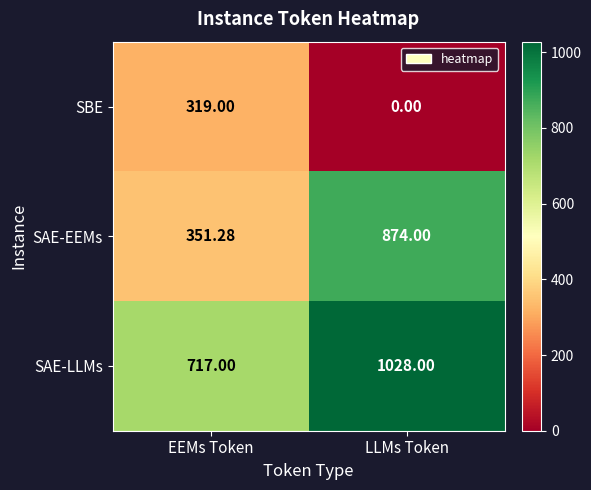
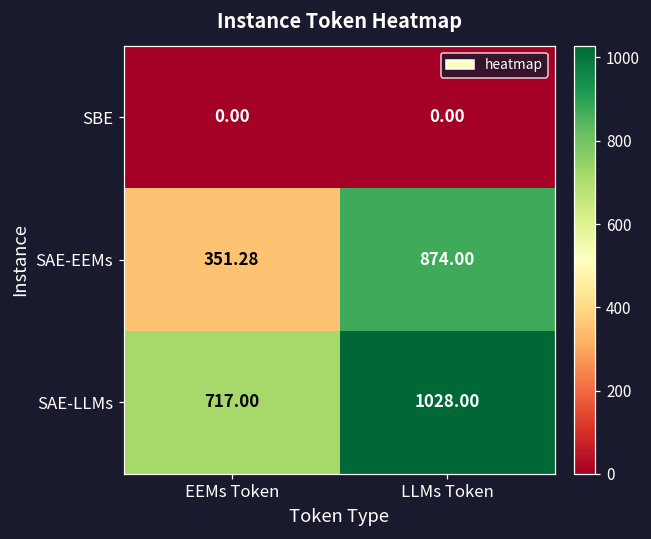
  {
    "SBE": {
-     "EEMs Token": 319.00,
+     "EEMs Token": 0.00,
      "LLMs Token": 0.00
    },
    "SAE-EEMs": {
      "EEMs Token": 351.28,
      "LLMs Token": 874.00
    },
    "SAE-LLMs": {
      "EEMs Token": 717.00,
      "LLMs Token": 1028.00
    }
  }
